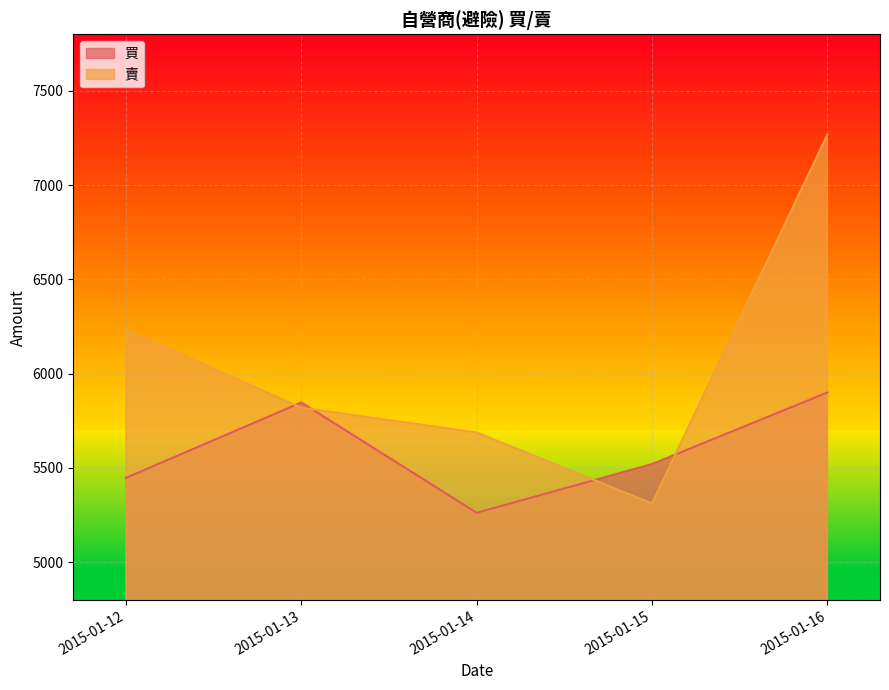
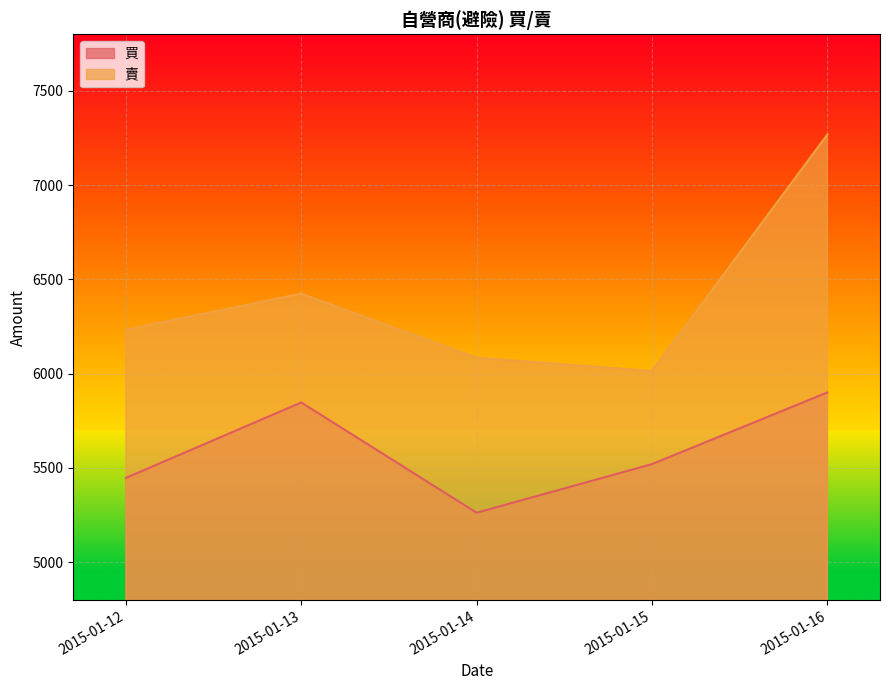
  {
    "買": {
      "2015-01-12": 5450,
      "2015-01-13": 5850,
      "2015-01-14": 5260,
      "2015-01-15": 5520,
      "2015-01-16": 5900
    },
    "賣": {
      "2015-01-12": 6230,
-     "2015-01-13": 5820,
-     "2015-01-14": 5690,
-     "2015-01-15": 5310,
+     "2015-01-13": 6420,
+     "2015-01-14": 6080,
+     "2015-01-15": 6010,
      "2015-01-16": 7270
    }
  }
